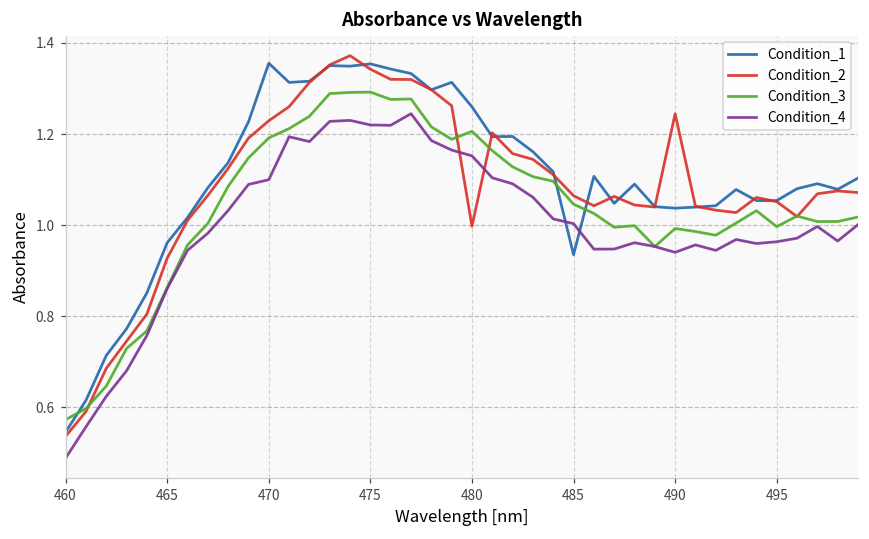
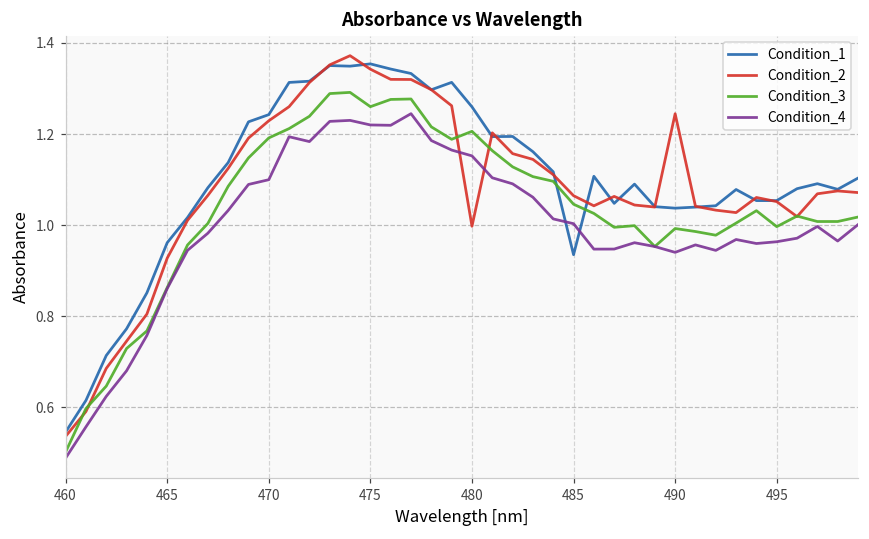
  {
    "Condition_1": {
      "460": 0.55,
      "465": 0.96,
-     "470": 1.36,
+     "470": 1.24,
      "475": 1.35,
      "480": 1.26,
      "485": 0.93,
      "490": 1.04
    },
    "Condition_2": {
      "460": 0.54,
      "465": 0.93,
      "470": 1.23,
      "475": 1.34,
      "480": 1.00,
      "485": 1.06,
      "490": 1.24
    },
    "Condition_3": {
-     "460": 0.57,
+     "460": 0.50,
      "470": 1.19,
-     "475": 1.29,
+     "475": 1.26,
      "480": 1.21,
      "485": 1.05,
      "490": 0.99,
      "495": 1.00
    },
    "Condition_4": {
      "460": 0.49,
      "470": 1.10,
      "475": 1.22,
      "480": 1.15,
      "485": 1.00,
      "490": 0.94,
      "495": 0.96
    }
  }
